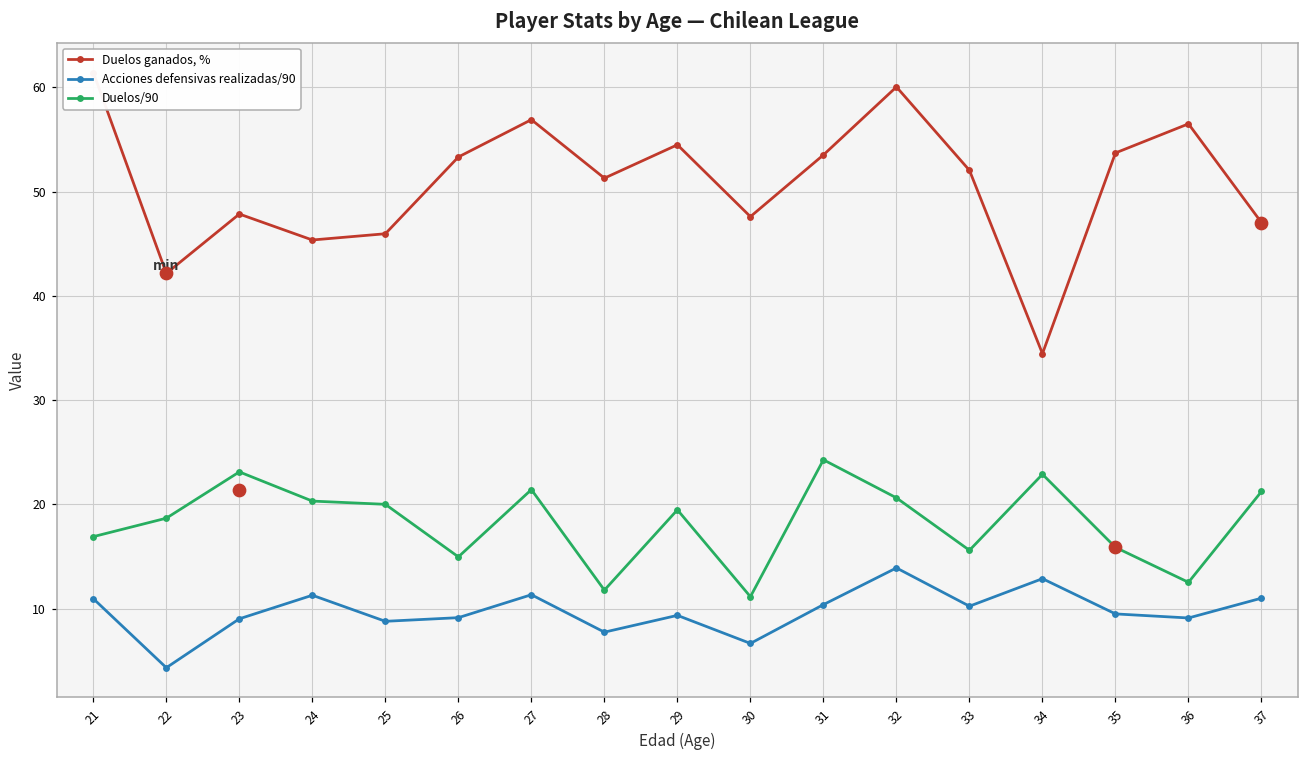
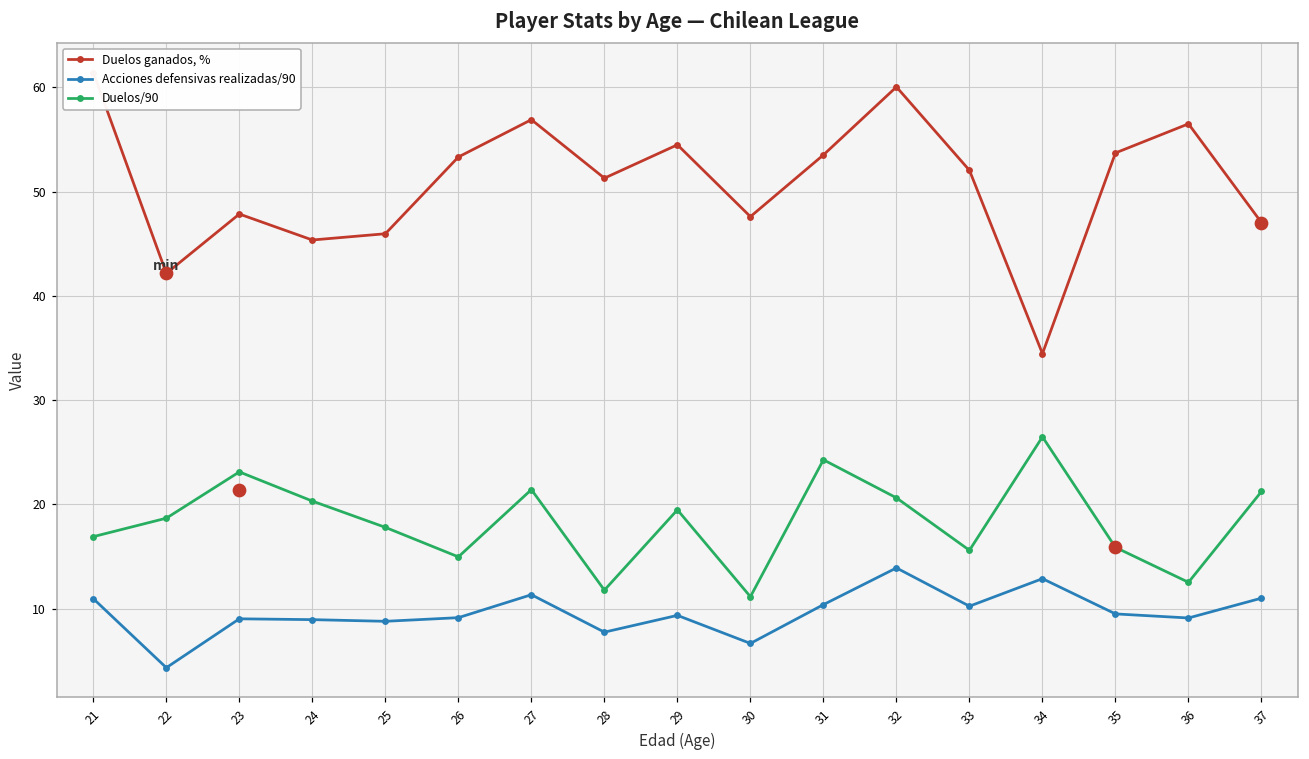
  {
    "Acciones defensivas realizadas/90": {
      "21": 11,
      "22": 4,
      "23": 9,
-     "24": 11,
+     "24": 9,
      "25": 9,
      "26": 9,
      "27": 11,
      "28": 8,
      "29": 9,
      "30": 7,
      "31": 10,
      "32": 14,
      "33": 10,
      "34": 13,
      "35": 9,
      "36": 9,
      "37": 11
    },
    "Duelos/90": {
      "21": 17,
      "22": 19,
      "23": 23,
      "24": 20,
-     "25": 20,
+     "25": 18,
      "26": 15,
      "27": 21,
      "28": 12,
      "29": 19,
      "30": 11,
      "31": 24,
      "32": 21,
      "33": 16,
-     "34": 23,
+     "34": 26,
      "36": 13,
      "37": 21
    }
  }
